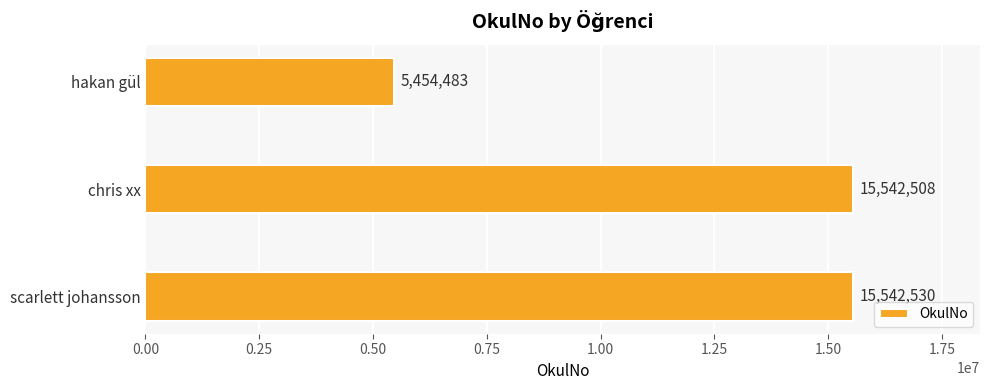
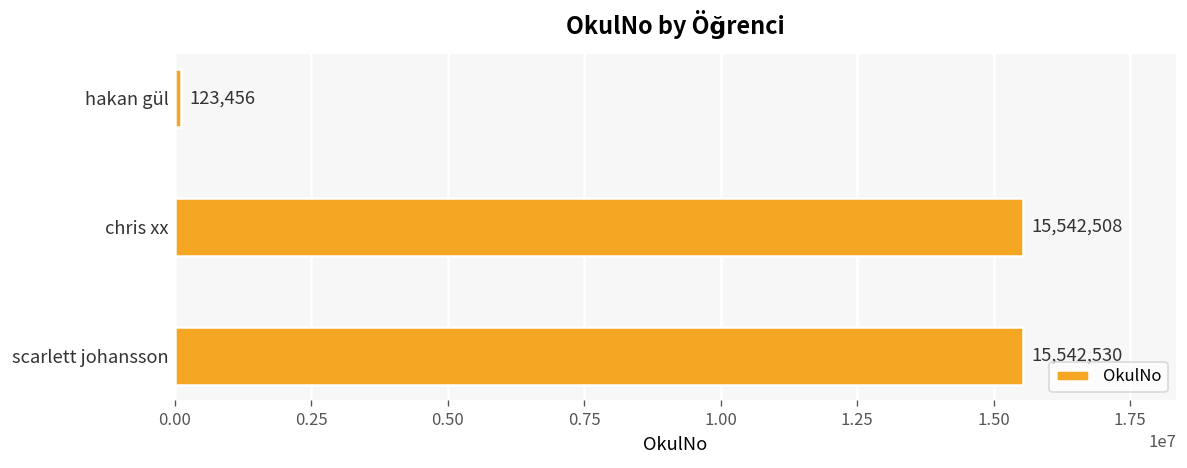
  {
-   "hakan gül": "5,454,483",
+   "hakan gül": "123,456",
    "chris xx": "15,542,508"
  }
